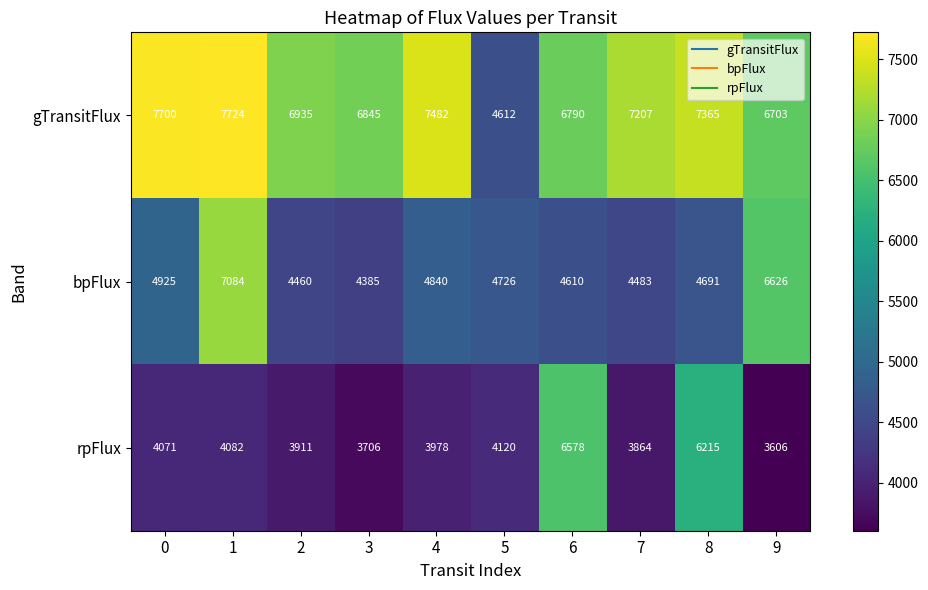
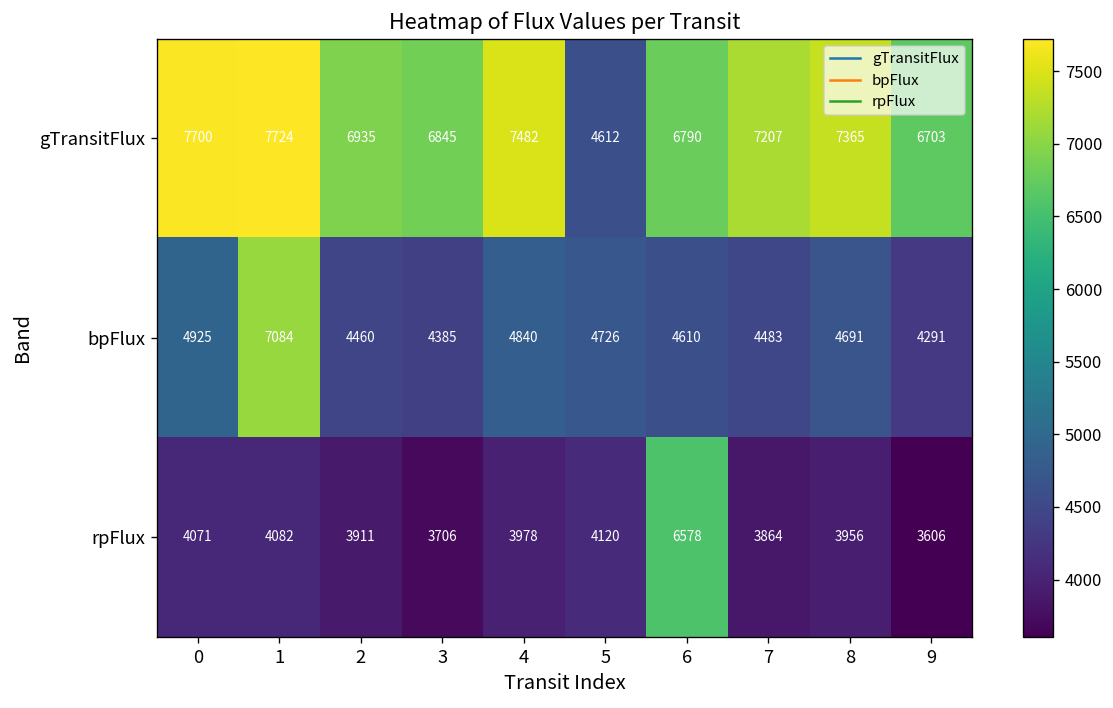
  {
    "gTransitFlux": {
      "0": 7700,
      "1": 7724,
      "2": 6935,
      "3": 6845,
      "4": 7482,
      "5": 4612,
      "6": 6790,
      "7": 7207,
      "8": 7365,
      "9": 6703
    },
    "bpFlux": {
      "0": 4925,
      "1": 7084,
      "2": 4460,
      "3": 4385,
      "4": 4840,
      "5": 4726,
      "6": 4610,
      "7": 4483,
      "8": 4691,
-     "9": 6626
+     "9": 4291
    },
    "rpFlux": {
      "0": 4071,
      "1": 4082,
      "2": 3911,
      "3": 3706,
      "4": 3978,
      "5": 4120,
      "6": 6578,
      "7": 3864,
-     "8": 6215,
+     "8": 3956,
      "9": 3606
    }
  }
